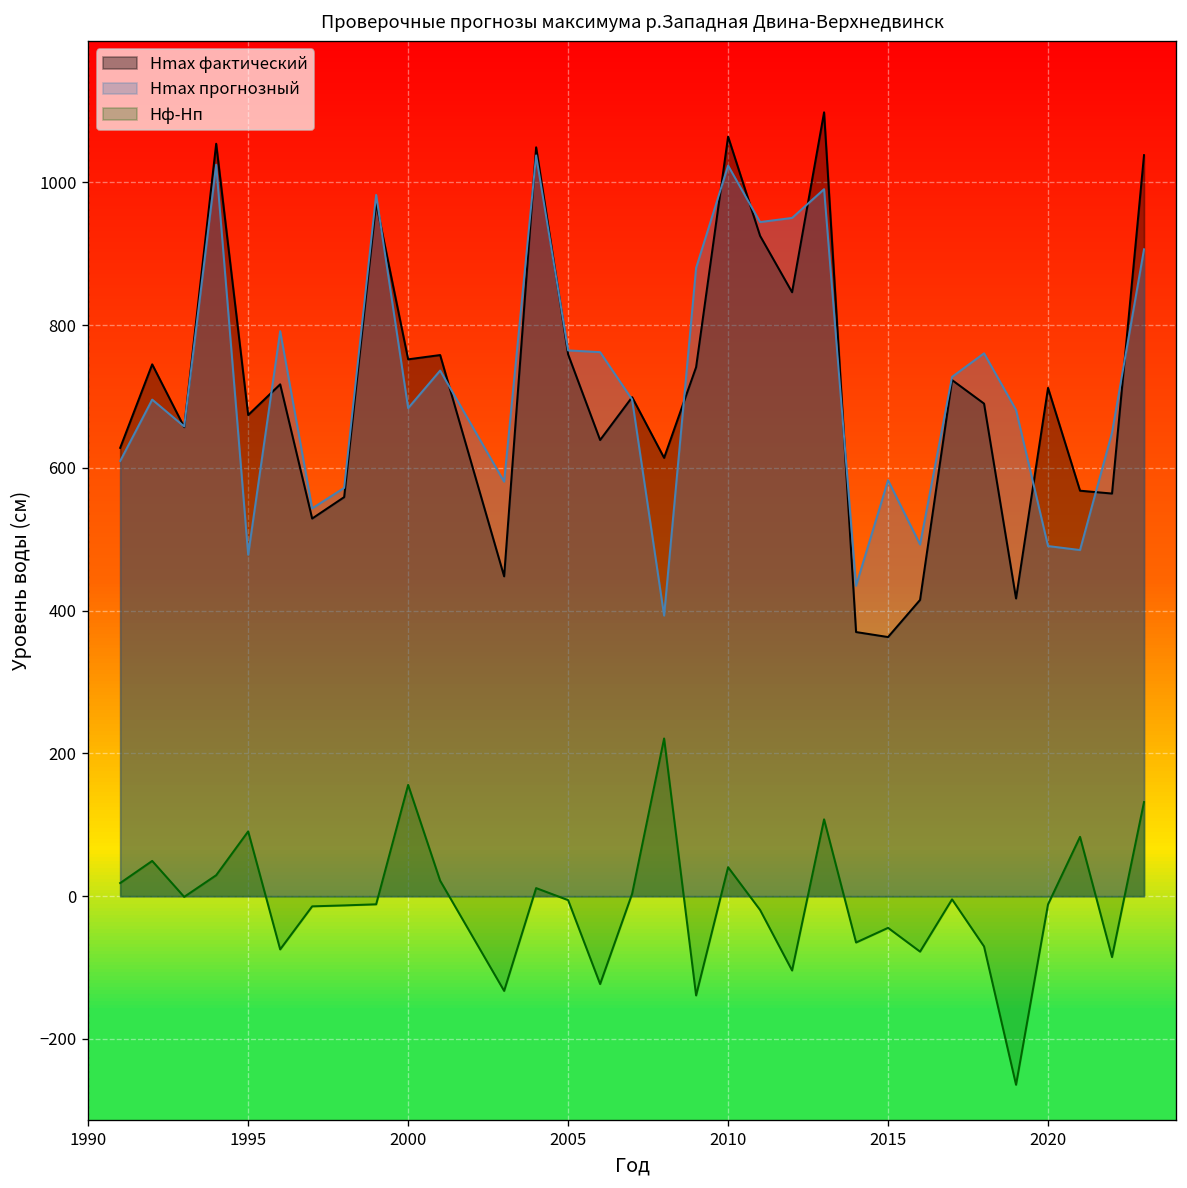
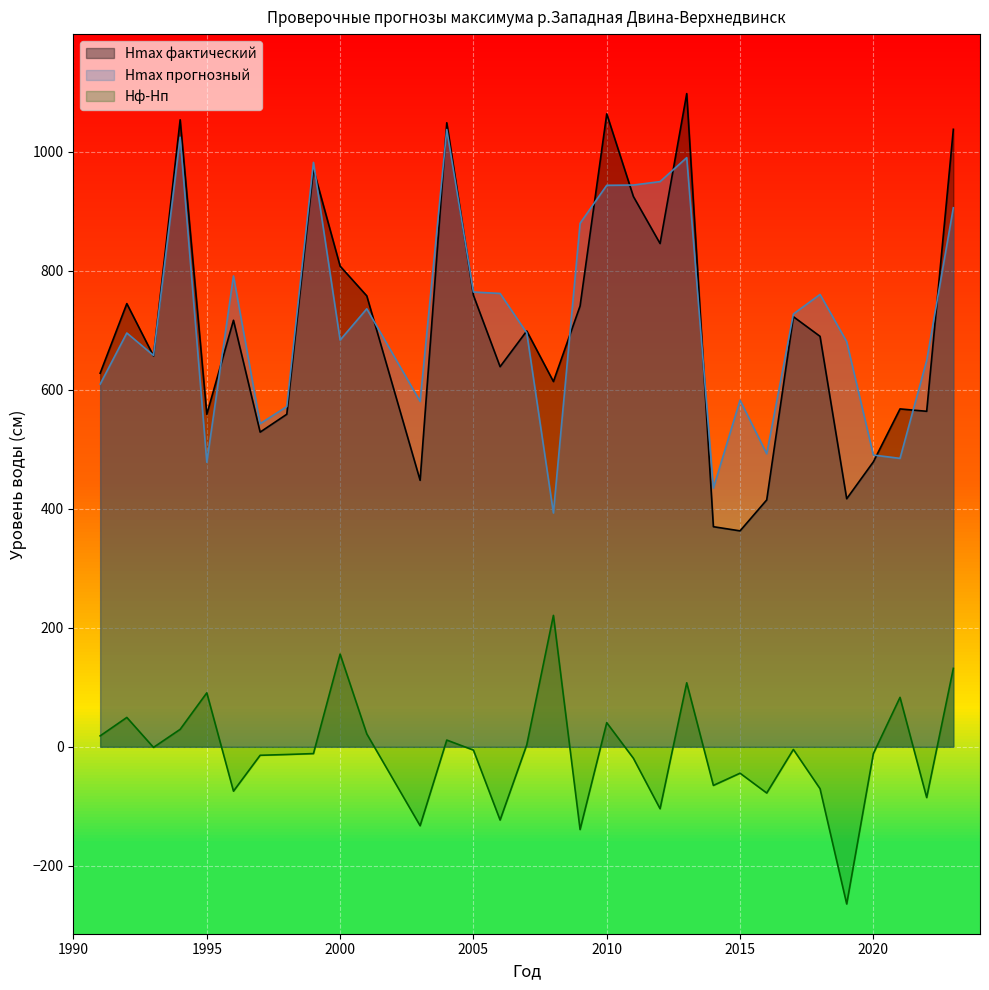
  {
    "Hmax фактический": {
-     "1995": 670,
-     "2000": 750,
+     "1995": 560,
+     "2000": 810,
      "2005": 760,
      "2010": 1060,
      "2015": 360,
-     "2020": 710
+     "2020": 480
    },
    "Hmax прогнозный": {
      "1995": 480,
      "2000": 680,
      "2005": 760,
-     "2010": 1020,
+     "2010": 940,
      "2015": 580,
      "2020": 490
    }
  }
